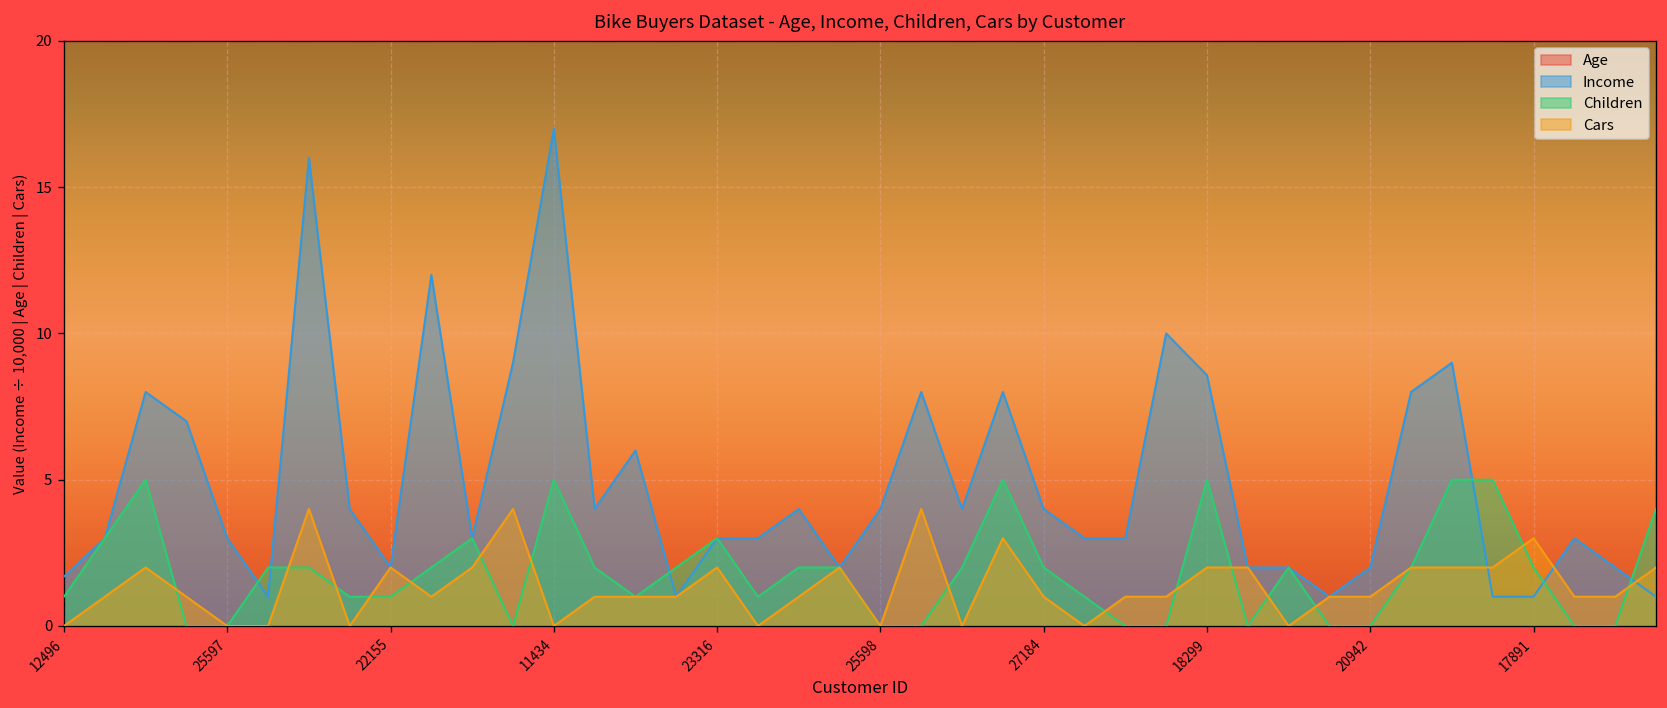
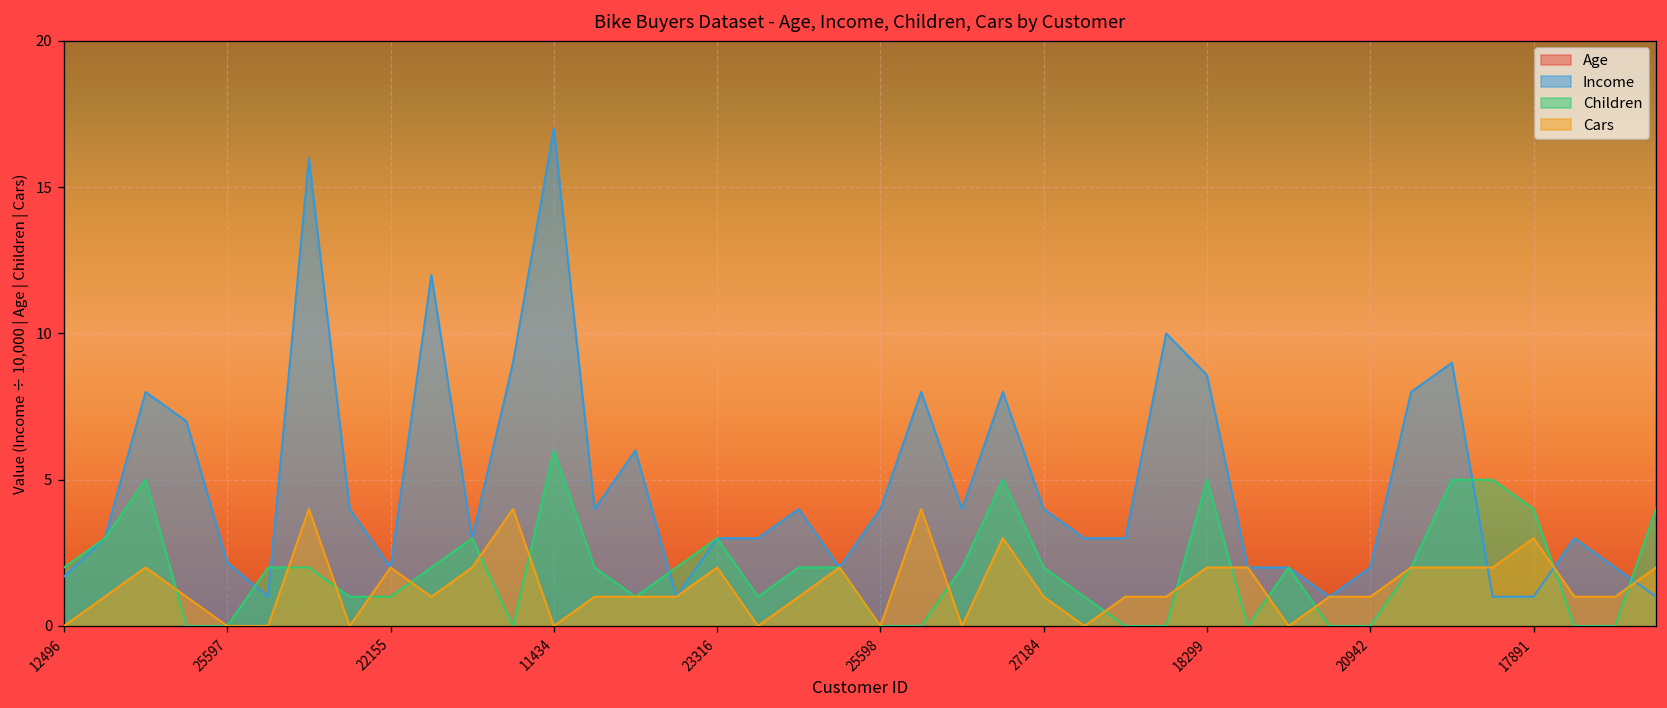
  {
    "Income": {
      "12496": 1.7,
-     "25597": 3.0,
+     "25597": 2.2,
      "11434": 17.0,
      "25598": 4.0,
      "27184": 4.0,
      "18299": 8.6,
      "20942": 2.0,
      "17891": 1.0
    },
    "Children": {
-     "12496": 1,
+     "12496": 2,
      "22155": 1,
-     "11434": 5,
+     "11434": 6,
      "27184": 2,
      "18299": 5,
      "20942": 0,
-     "17891": 2
+     "17891": 4
    },
    "Cars": {
      "12496": 0.0,
      "11434": 0.0,
      "23316": 2.0,
      "27184": 1.0,
      "18299": 2.0,
      "20942": 1.0,
      "17891": 3.0
    }
  }
